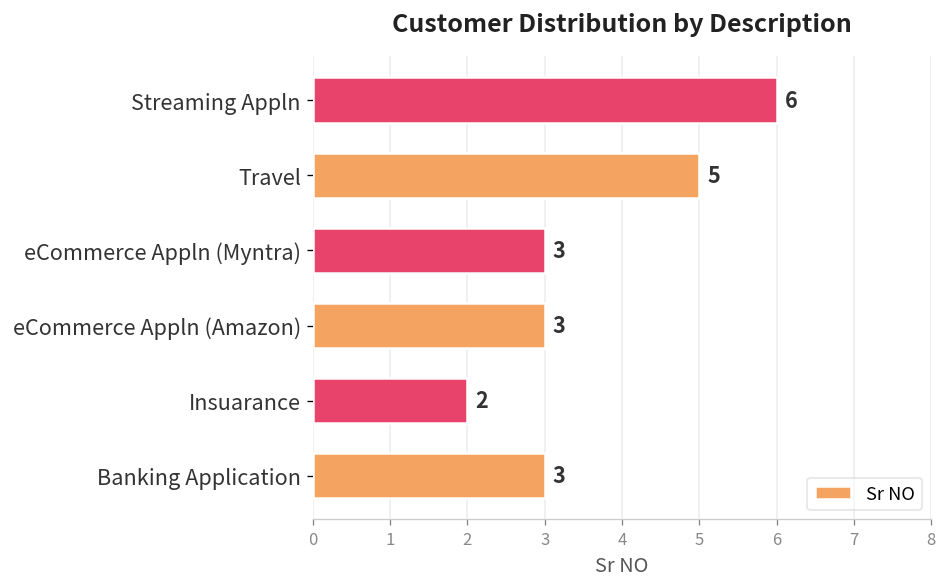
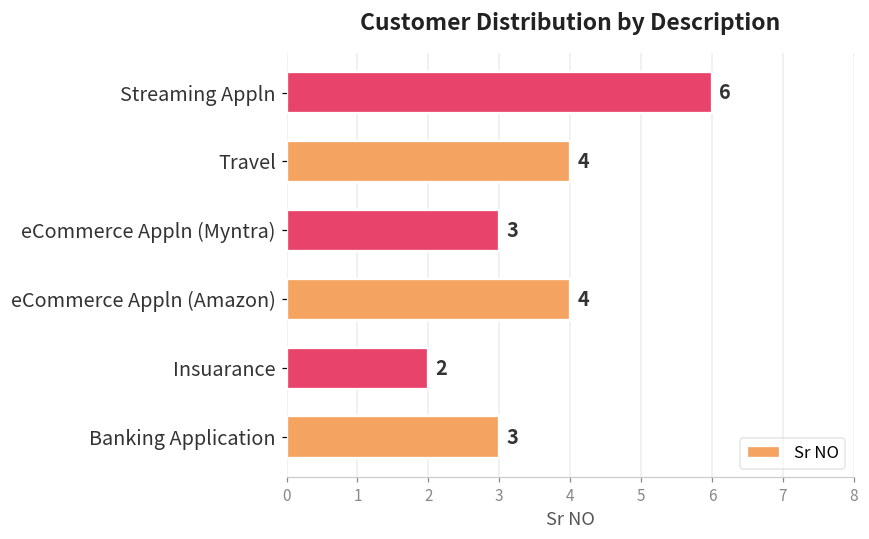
  {
    "Streaming Appln": 6,
-   "Travel": 5,
+   "Travel": 4,
    "eCommerce Appln (Myntra)": 3,
-   "eCommerce Appln (Amazon)": 3,
+   "eCommerce Appln (Amazon)": 4,
    "Insuarance": 2,
    "Banking Application": 3
  }
